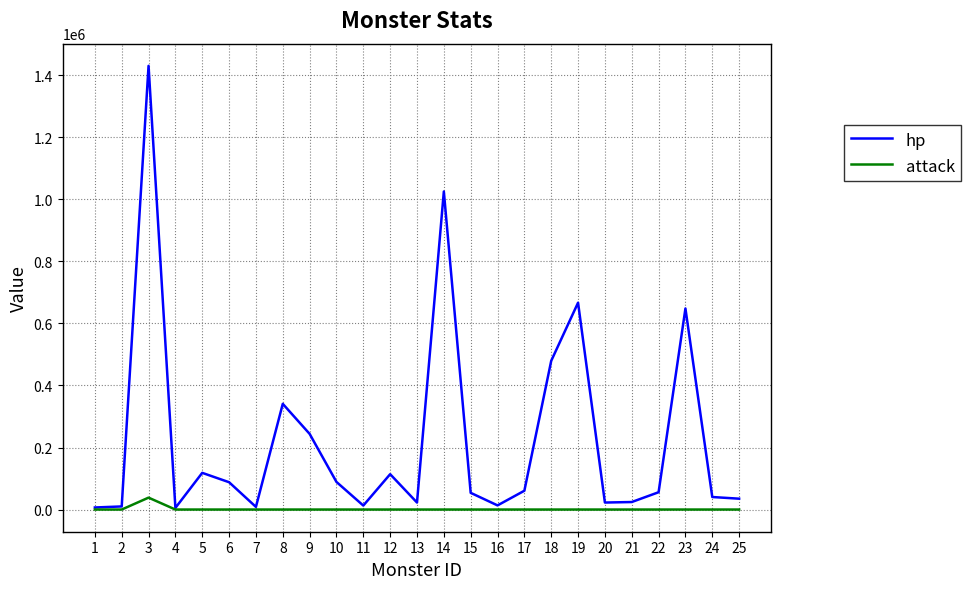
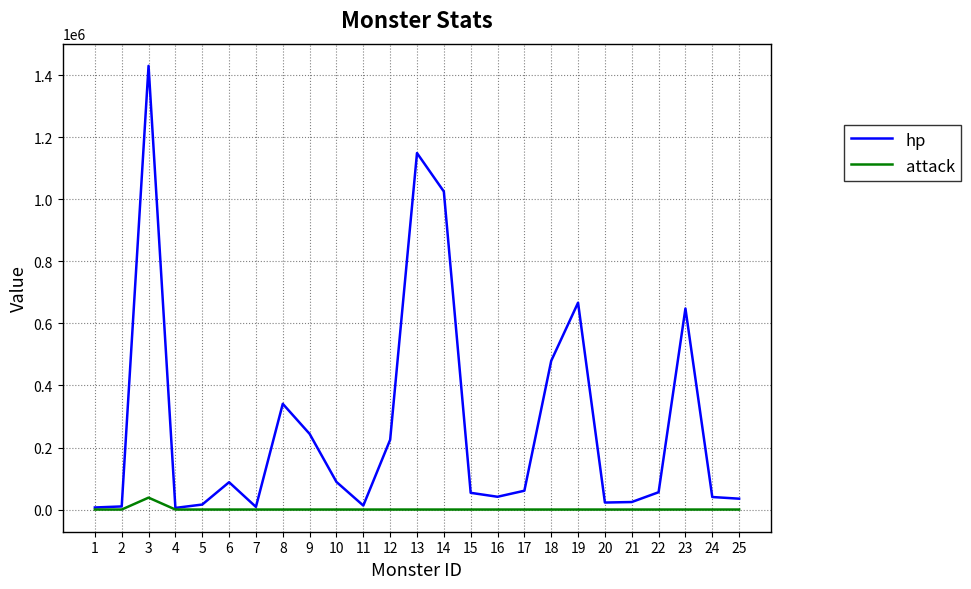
  {
    "hp": {
      "2": 10000,
      "3": 1430000,
-     "5": 120000,
+     "5": 20000,
      "6": 90000,
      "7": 10000,
      "8": 340000,
      "9": 240000,
      "10": 90000,
      "11": 10000,
-     "12": 110000,
-     "13": 20000,
+     "12": 220000,
+     "13": 1150000,
      "14": 1030000,
      "15": 50000,
-     "16": 10000,
+     "16": 40000,
      "17": 60000,
      "18": 480000,
      "19": 670000,
      "20": 20000,
      "21": 20000,
      "22": 60000,
      "23": 650000,
      "24": 40000,
      "25": 40000
    },
    "attack": {
      "2": 0,
      "3": 40000,
      "5": 0,
      "6": 0,
      "7": 0,
      "8": 0,
      "9": 0,
      "10": 0,
      "11": 0,
      "12": 0,
      "13": 0,
      "14": 0,
      "15": 0,
      "16": 0,
      "17": 0,
      "18": 0,
      "19": 0,
      "20": 0,
      "21": 0,
      "22": 0,
      "23": 0,
      "24": 0,
      "25": 0
    }
  }
